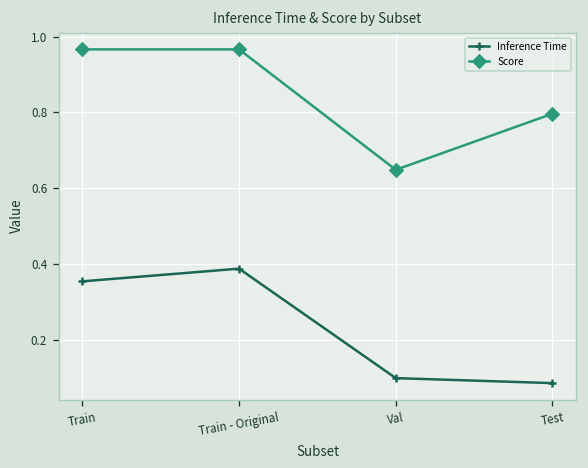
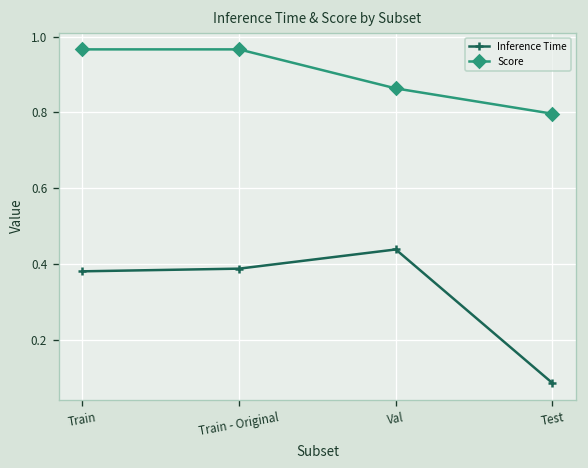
  {
    "Inference Time": {
-     "Train": 0.35,
+     "Train": 0.38,
      "Train - Original": 0.39,
-     "Val": 0.10,
+     "Val": 0.44,
      "Test": 0.09
    },
    "Score": {
      "Train": 0.97,
      "Train - Original": 0.97,
-     "Val": 0.65,
+     "Val": 0.86,
      "Test": 0.80
    }
  }
